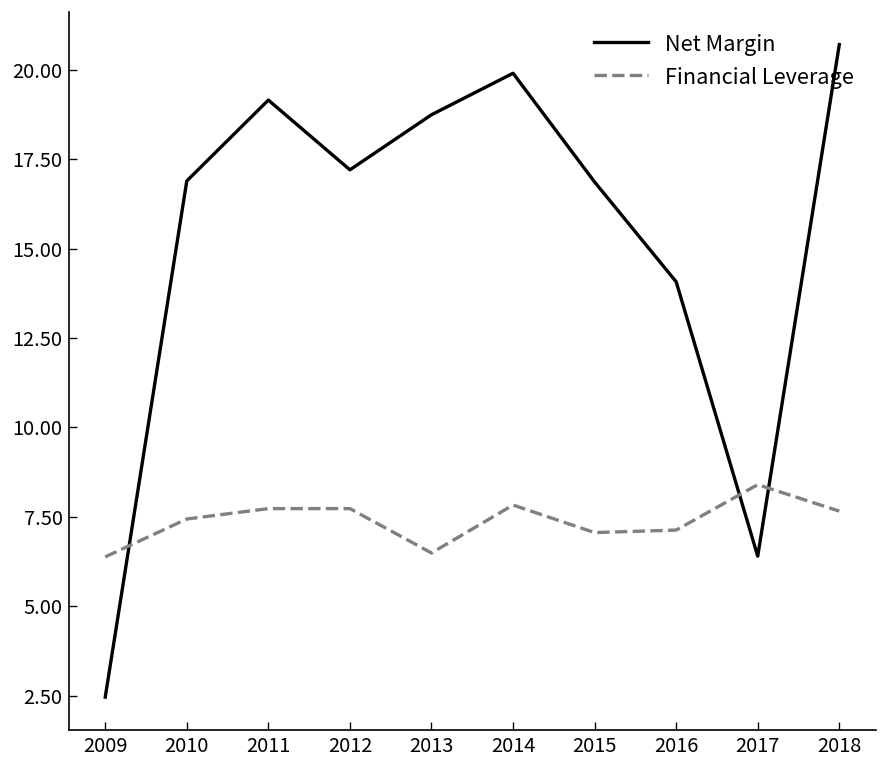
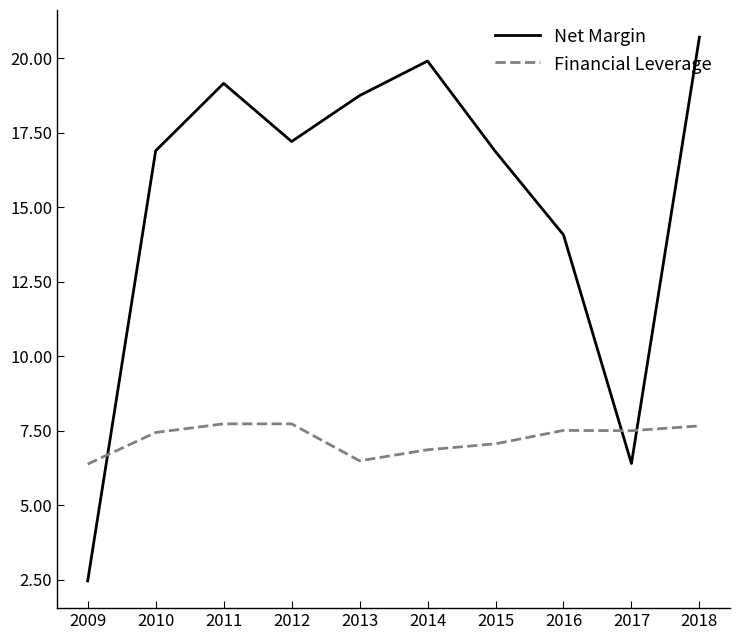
  {
    "Net Margin": {
      "2009": 2.5,
      "2010": 16.9,
      "2011": 19.2,
      "2012": 17.2,
      "2013": 18.7,
      "2014": 19.9,
      "2015": 16.9,
      "2016": 14.1,
      "2017": 6.4,
      "2018": 20.7
    },
    "Financial Leverage": {
      "2009": 6.4,
      "2010": 7.4,
      "2011": 7.7,
      "2012": 7.7,
      "2013": 6.5,
-     "2014": 7.8,
+     "2014": 6.9,
      "2015": 7.1,
-     "2016": 7.1,
-     "2017": 8.4,
+     "2016": 7.5,
+     "2017": 7.5,
      "2018": 7.7
    }
  }
